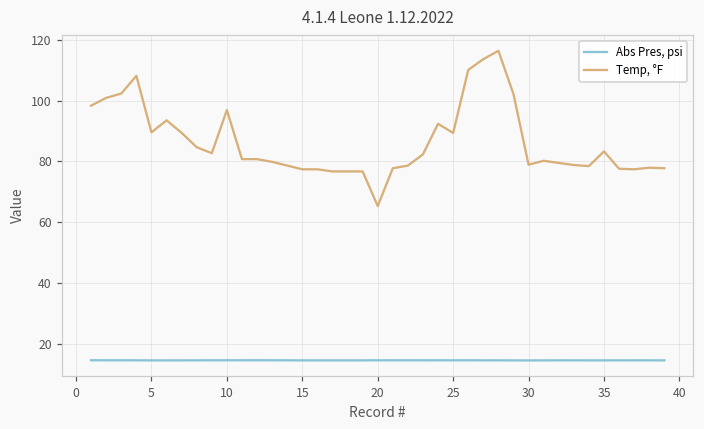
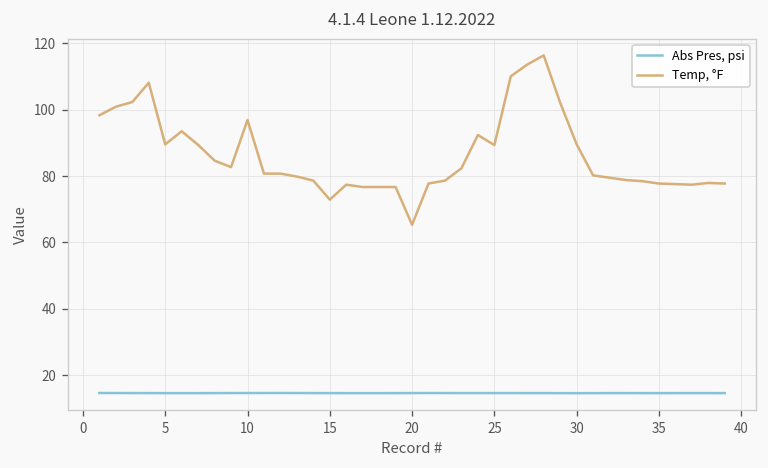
  {
    "Abs Pres, psi": {
      "5": 15,
      "10": 15,
      "15": 15,
      "20": 15,
      "25": 15,
      "30": 15,
      "35": 15
    },
    "Temp, °F": {
      "5": 90,
      "10": 97,
-     "15": 77,
+     "15": 73,
      "20": 65,
      "25": 89,
-     "30": 79,
-     "35": 83
+     "30": 90,
+     "35": 78
    }
  }
